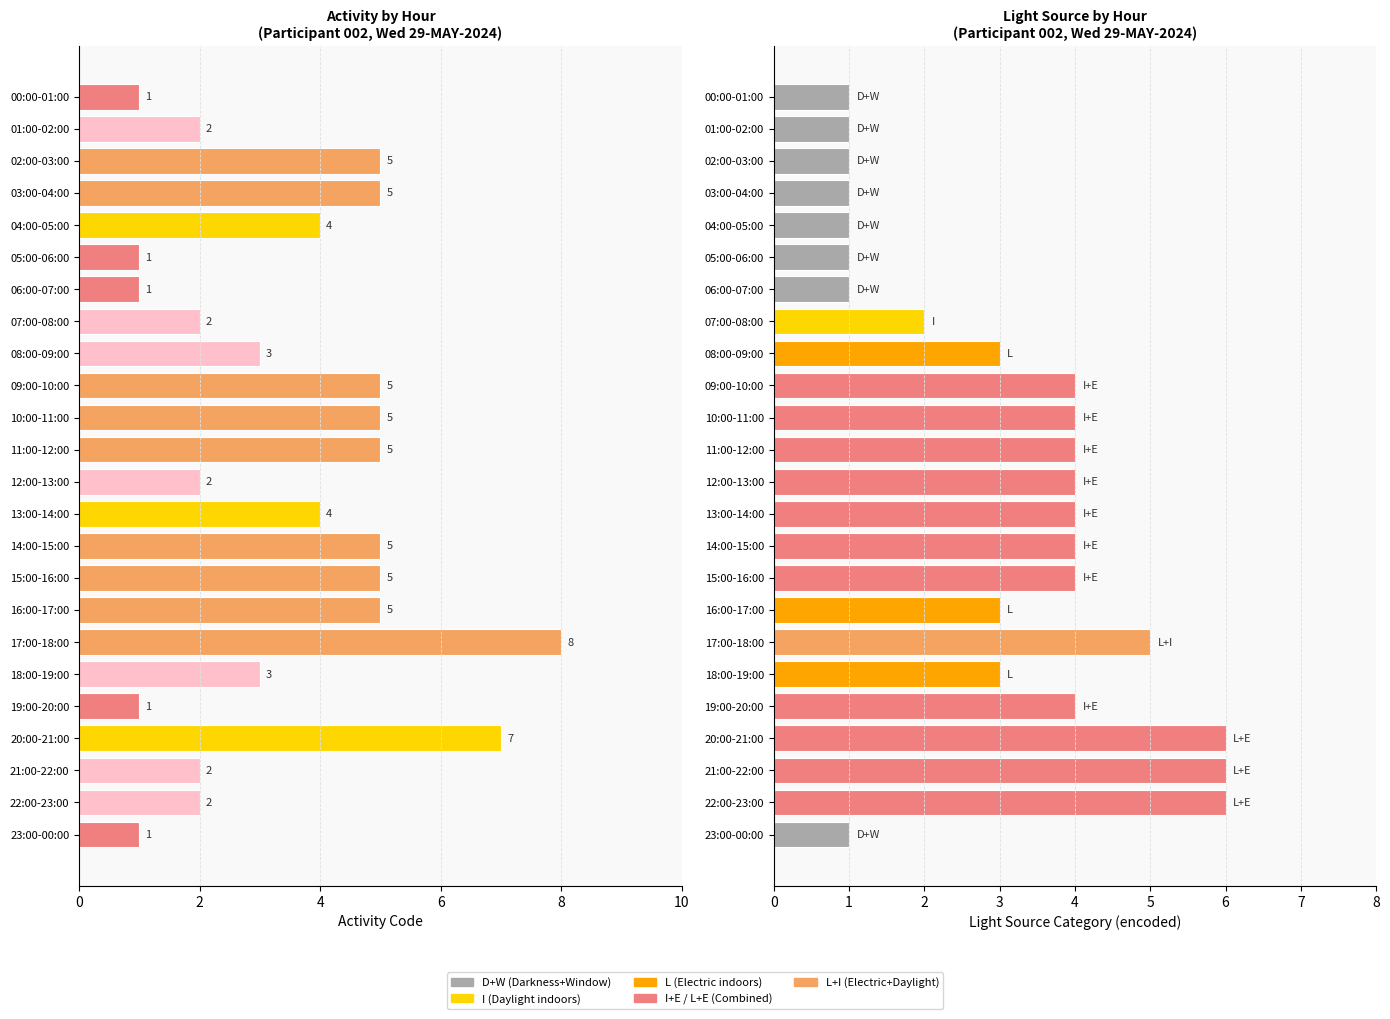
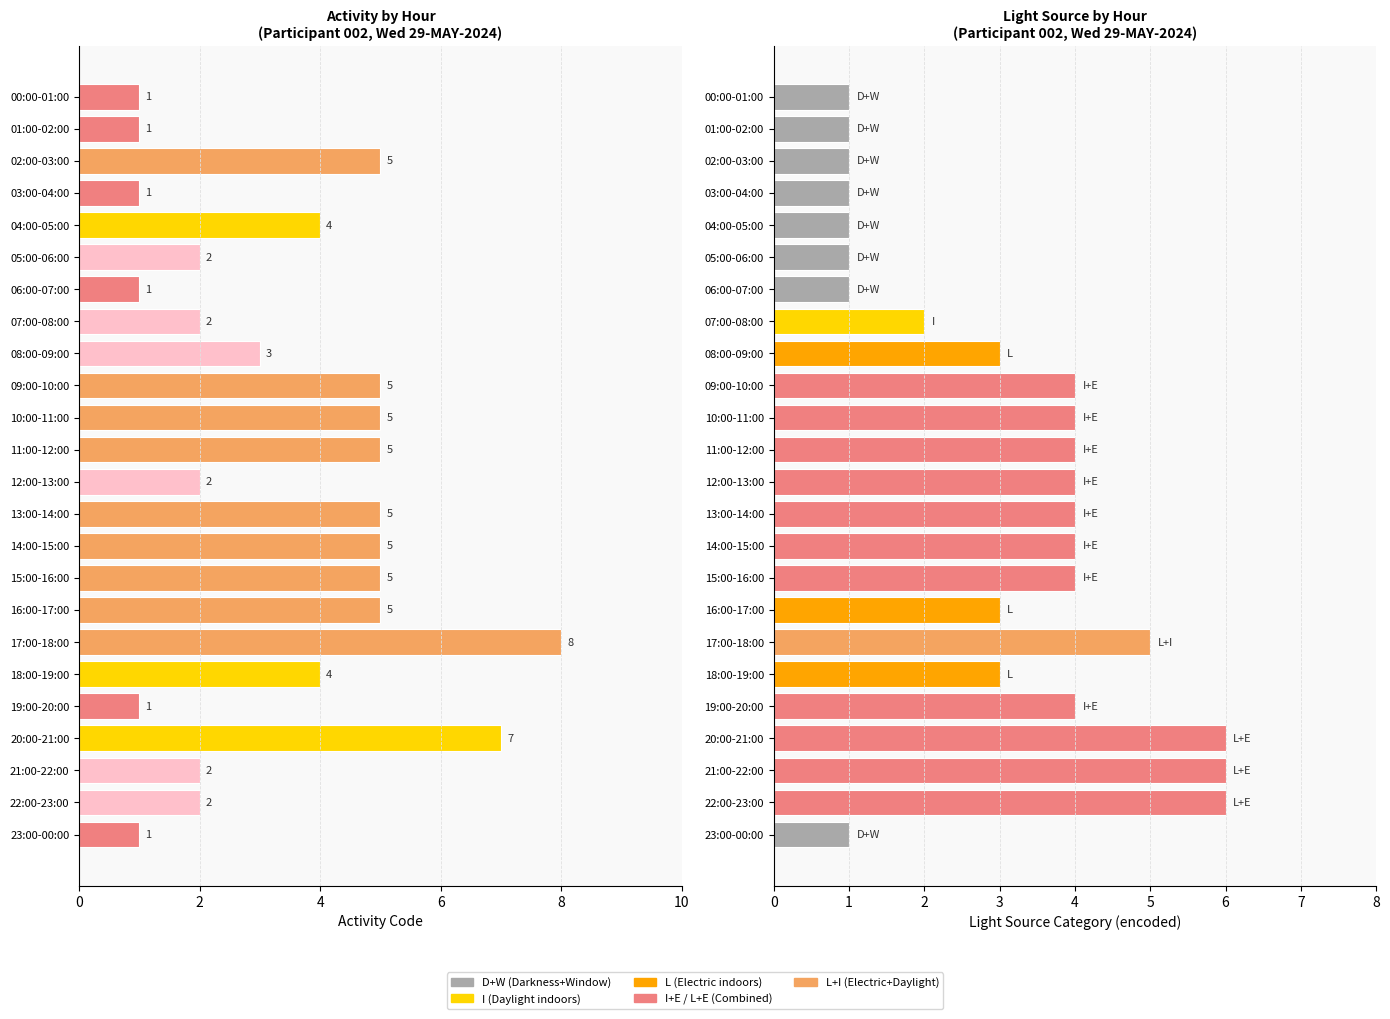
  {
    "Activity by Hour (Participant 002, Wed 29-MAY-2024)": {
      "00:00-01:00": 1,
-     "01:00-02:00": 2,
+     "01:00-02:00": 1,
      "02:00-03:00": 5,
-     "03:00-04:00": 5,
+     "03:00-04:00": 1,
      "04:00-05:00": 4,
-     "05:00-06:00": 1,
+     "05:00-06:00": 2,
      "06:00-07:00": 1,
      "07:00-08:00": 2,
      "08:00-09:00": 3,
      "09:00-10:00": 5,
      "10:00-11:00": 5,
      "11:00-12:00": 5,
      "12:00-13:00": 2,
-     "13:00-14:00": 4,
+     "13:00-14:00": 5,
      "14:00-15:00": 5,
      "15:00-16:00": 5,
      "16:00-17:00": 5,
      "17:00-18:00": 8,
-     "18:00-19:00": 3,
+     "18:00-19:00": 4,
      "19:00-20:00": 1,
      "20:00-21:00": 7,
      "21:00-22:00": 2,
      "22:00-23:00": 2,
      "23:00-00:00": 1
    },
    "Light Source by Hour (Participant 002, Wed 29-MAY-2024)": {
      "00:00-01:00": 1.0,
      "01:00-02:00": 1.0,
      "02:00-03:00": 1.0,
      "03:00-04:00": 1.0,
      "04:00-05:00": 1.0,
      "05:00-06:00": 1.0,
      "06:00-07:00": 1.0,
      "07:00-08:00": 2.0,
      "08:00-09:00": 3.0,
      "09:00-10:00": 4.0,
      "10:00-11:00": 4.0,
      "11:00-12:00": 4.0,
      "12:00-13:00": 4.0,
      "13:00-14:00": 4.0,
      "14:00-15:00": 4.0,
      "15:00-16:00": 4.0,
      "16:00-17:00": 3.0,
      "17:00-18:00": 5.0,
      "18:00-19:00": 3.0,
      "19:00-20:00": 4.0,
      "20:00-21:00": 6.0,
      "21:00-22:00": 6.0,
      "22:00-23:00": 6.0,
      "23:00-00:00": 1.0
    }
  }
